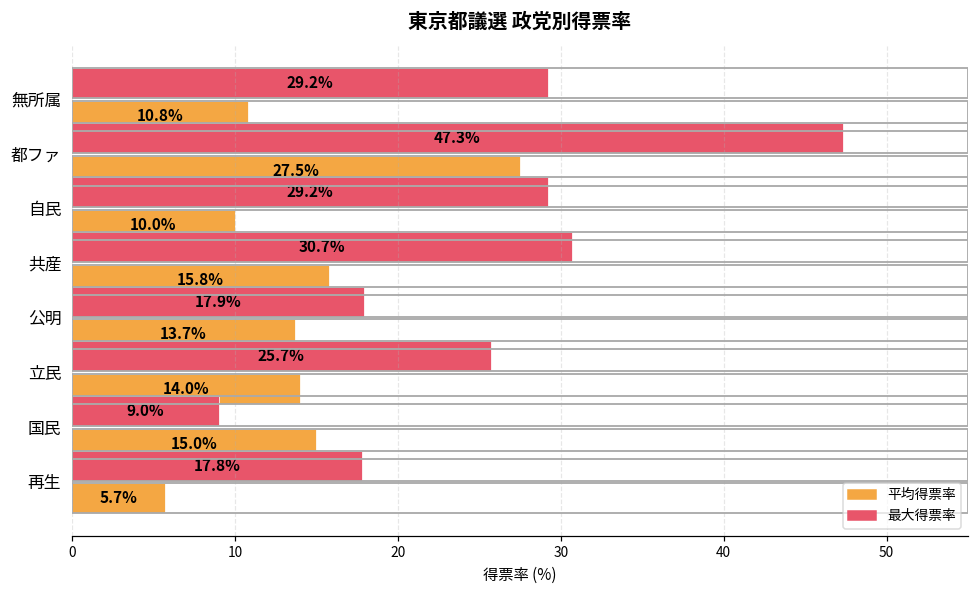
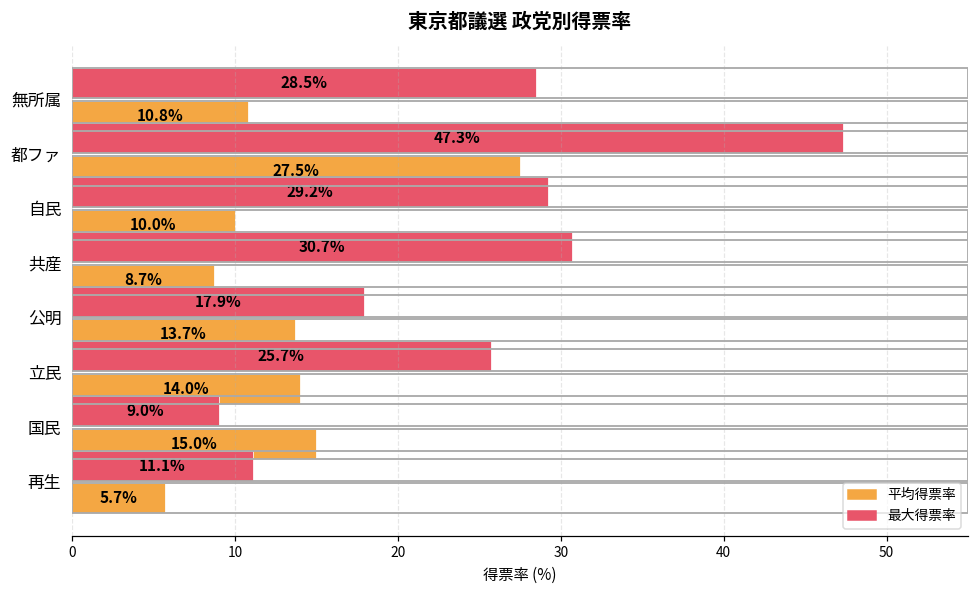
  {
    "平均得票率": {
      "無所属": "10.8%",
      "都ファ": "27.5%",
      "自民": "10.0%",
-     "共産": "15.8%",
+     "共産": "8.7%",
      "公明": "13.7%",
      "立民": "14.0%",
      "国民": "15.0%",
      "再生": "5.7%"
    },
    "最大得票率": {
-     "無所属": "29.2%",
+     "無所属": "28.5%",
      "都ファ": "47.3%",
      "自民": "29.2%",
      "共産": "30.7%",
      "公明": "17.9%",
      "立民": "25.7%",
      "国民": "9.0%",
-     "再生": "17.8%"
+     "再生": "11.1%"
    }
  }
